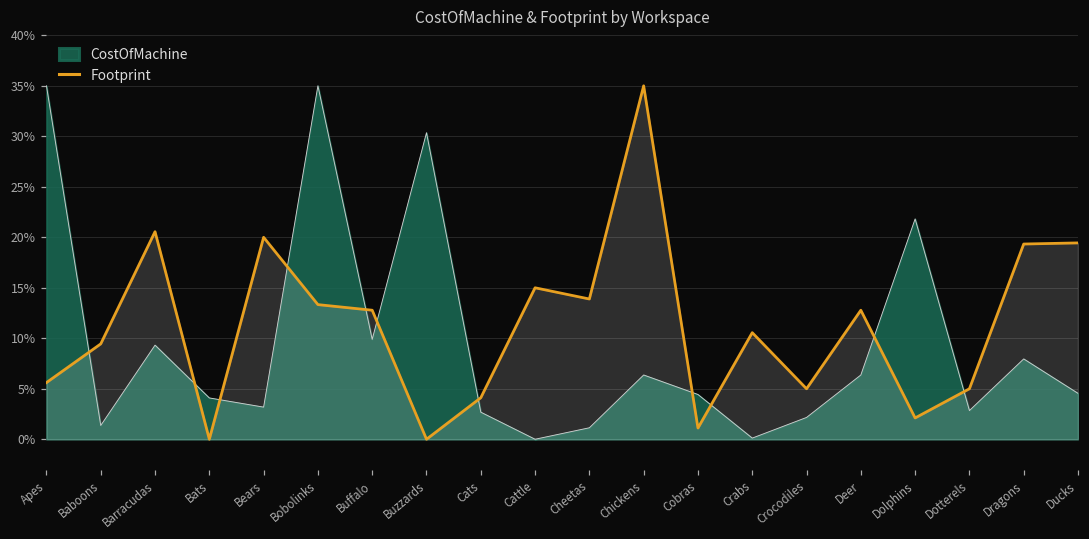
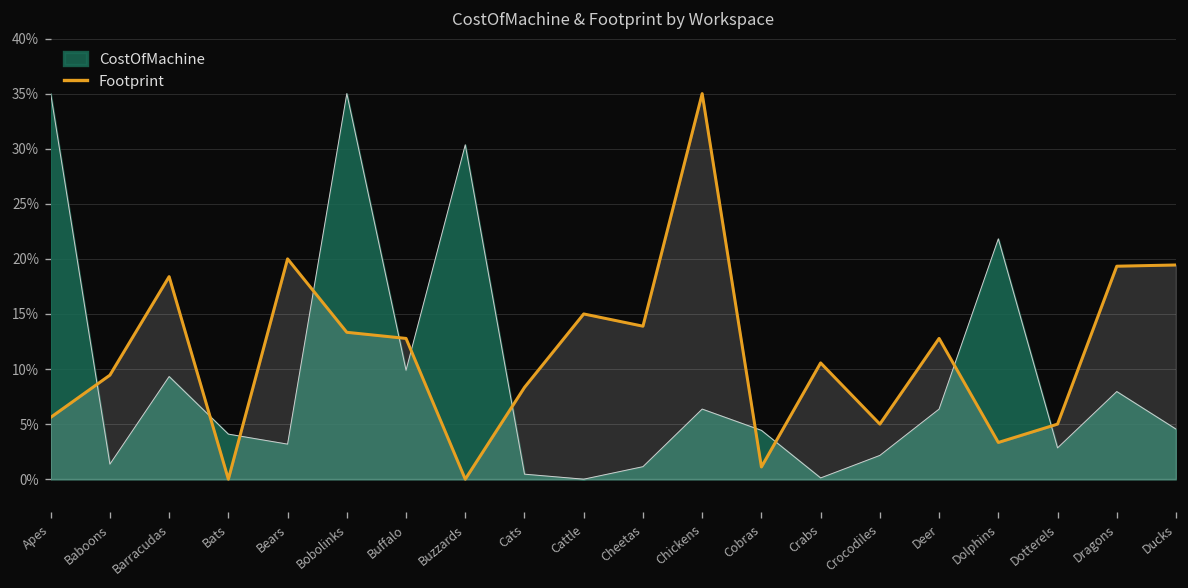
  {
    "Footprint": {
      "Apes": "6%",
      "Baboons": "9%",
-     "Barracudas": "21%",
+     "Barracudas": "18%",
      "Bats": "0%",
      "Bears": "20%",
      "Bobolinks": "13%",
      "Buffalo": "13%",
      "Buzzards": "0%",
-     "Cats": "4%",
+     "Cats": "8%",
      "Cattle": "15%",
      "Cheetas": "14%",
      "Chickens": "35%",
      "Cobras": "1%",
      "Crabs": "11%",
      "Crocodiles": "5%",
      "Deer": "13%",
-     "Dolphins": "2%",
+     "Dolphins": "3%",
      "Dotterels": "5%",
      "Dragons": "19%",
      "Ducks": "19%"
    },
    "CostOfMachine": {
      "Apes": "35%",
      "Baboons": "1%",
      "Barracudas": "9%",
      "Bats": "4%",
      "Bears": "3%",
      "Bobolinks": "35%",
      "Buffalo": "10%",
      "Buzzards": "30%",
-     "Cats": "3%",
+     "Cats": "0%",
      "Cattle": "0%",
      "Cheetas": "1%",
      "Chickens": "6%",
      "Cobras": "4%",
      "Crabs": "0%",
      "Crocodiles": "2%",
      "Deer": "6%",
      "Dolphins": "22%",
      "Dotterels": "3%",
      "Dragons": "8%",
      "Ducks": "5%"
    }
  }
